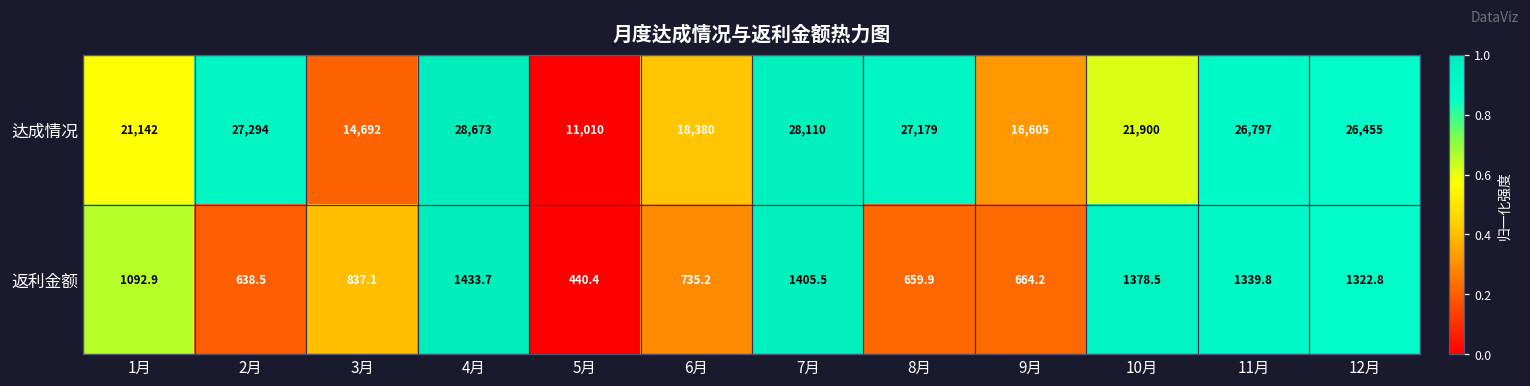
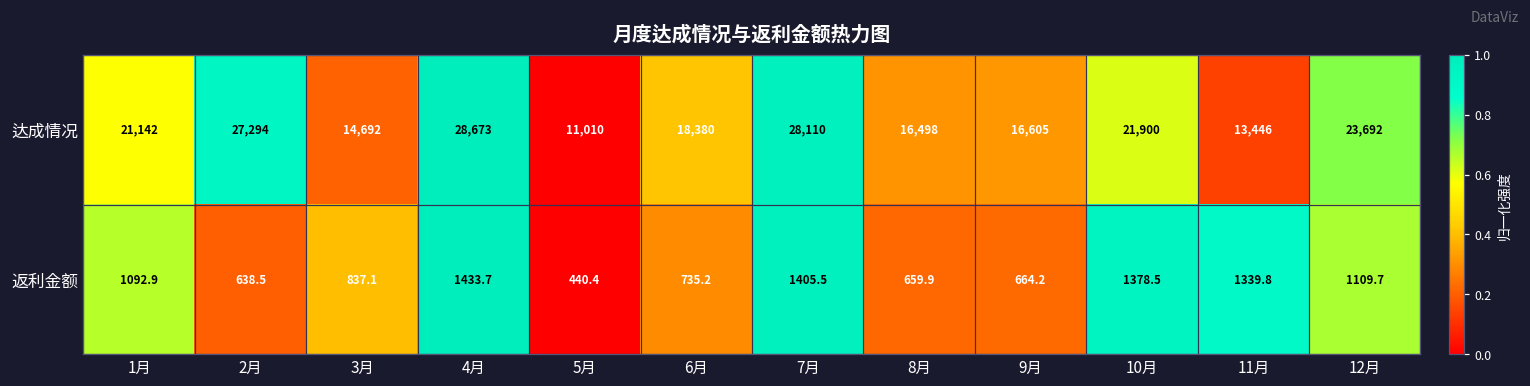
  {
    "达成情况": {
      "1月": "21,142",
      "2月": "27,294",
      "3月": "14,692",
      "4月": "28,673",
      "5月": "11,010",
      "6月": "18,380",
      "7月": "28,110",
-     "8月": "27,179",
+     "8月": "16,498",
      "9月": "16,605",
      "10月": "21,900",
-     "11月": "26,797",
-     "12月": "26,455"
+     "11月": "13,446",
+     "12月": "23,692"
    },
    "返利金额": {
      "1月": "1092.9",
      "2月": "638.5",
      "3月": "837.1",
      "4月": "1433.7",
      "5月": "440.4",
      "6月": "735.2",
      "7月": "1405.5",
      "8月": "659.9",
      "9月": "664.2",
      "10月": "1378.5",
      "11月": "1339.8",
-     "12月": "1322.8"
+     "12月": "1109.7"
    }
  }
